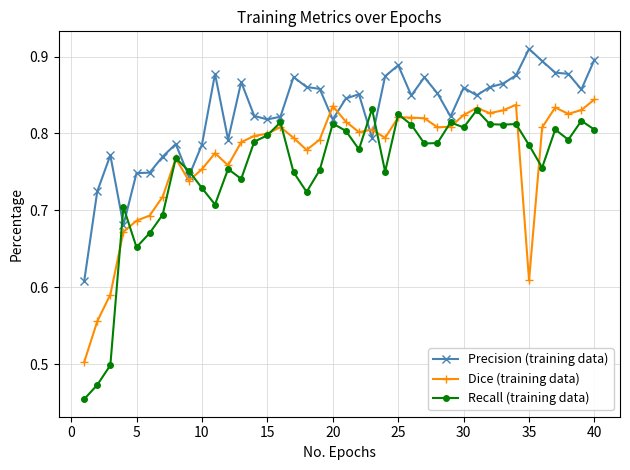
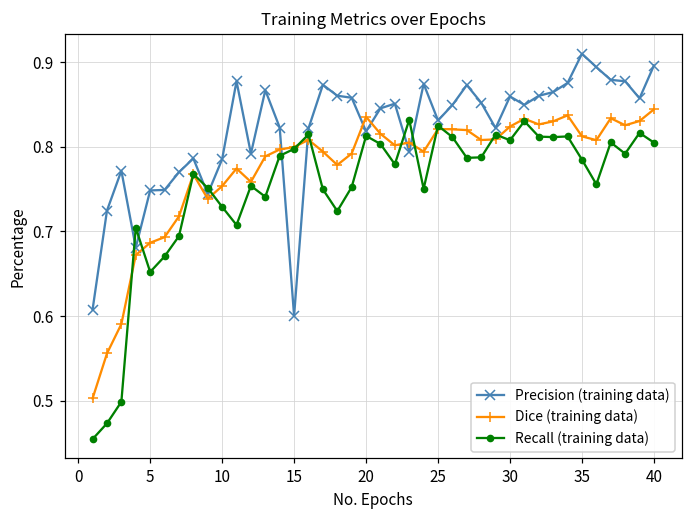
  {
    "Precision (training data)": {
      "5": 0.75,
      "10": 0.79,
-     "15": 0.82,
+     "15": 0.60,
      "20": 0.82,
-     "25": 0.89,
+     "25": 0.83,
      "30": 0.86,
      "35": 0.91,
      "40": 0.90
    },
    "Dice (training data)": {
      "5": 0.69,
      "10": 0.75,
      "20": 0.84,
      "25": 0.82,
      "30": 0.82,
-     "35": 0.61,
+     "35": 0.81,
      "40": 0.84
    },
    "Recall (training data)": {
      "5": 0.65,
      "10": 0.73,
      "20": 0.81,
      "25": 0.83,
      "30": 0.81,
      "35": 0.78,
      "40": 0.81
    }
  }
